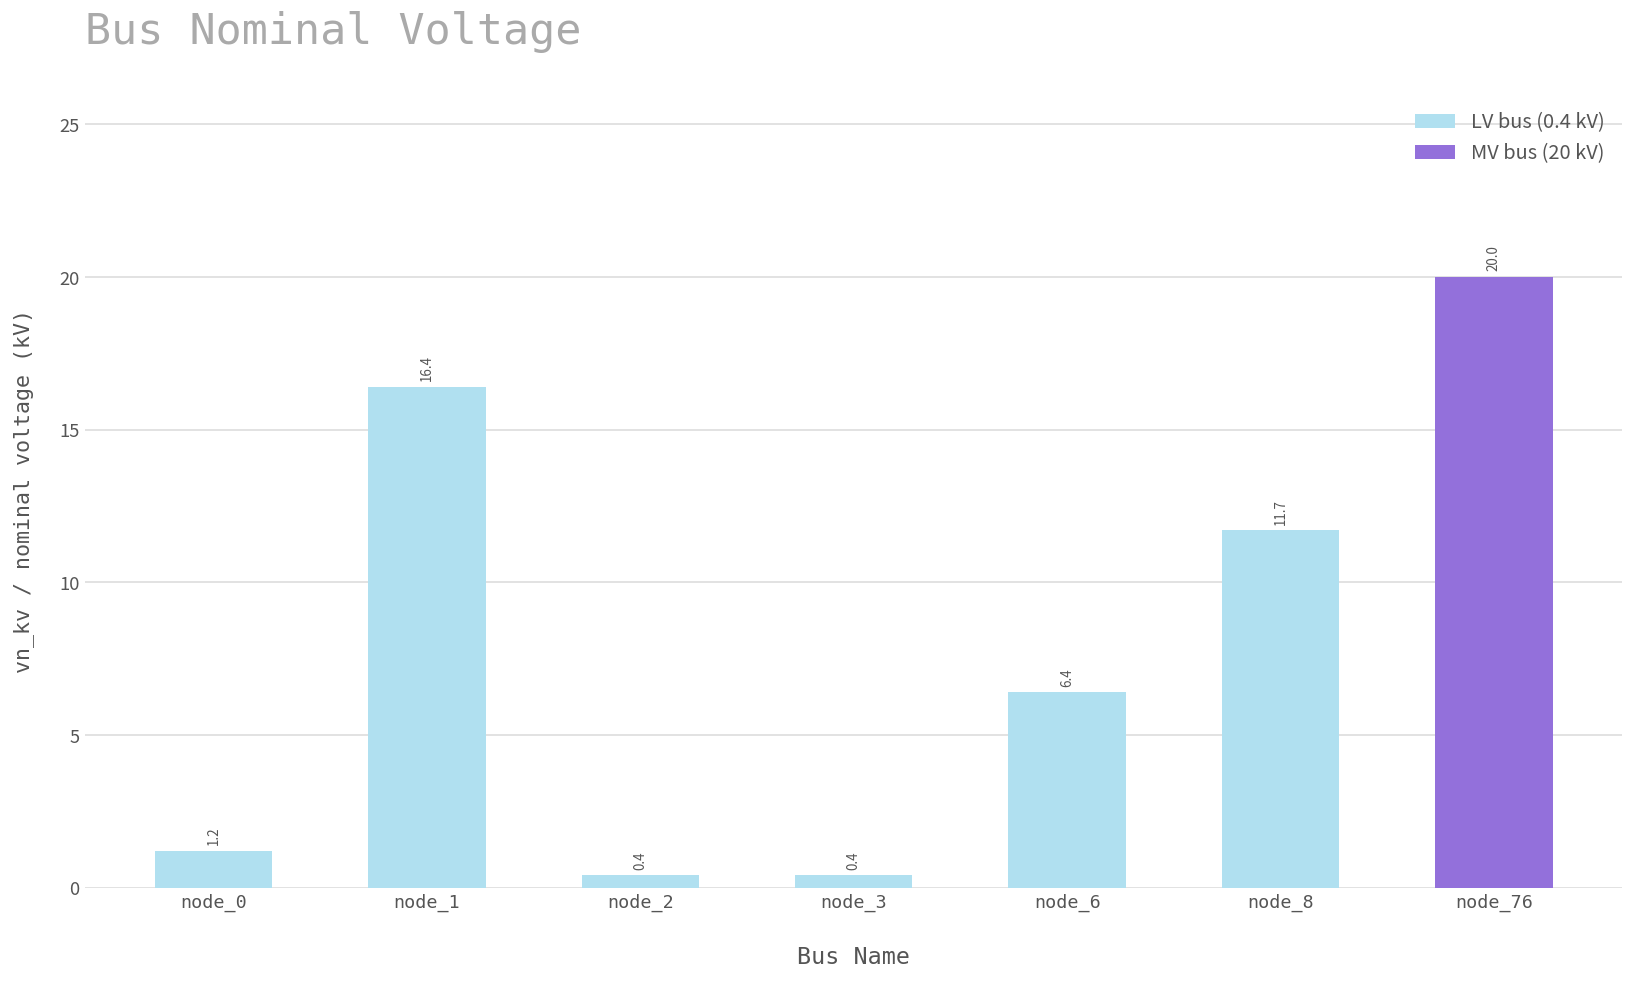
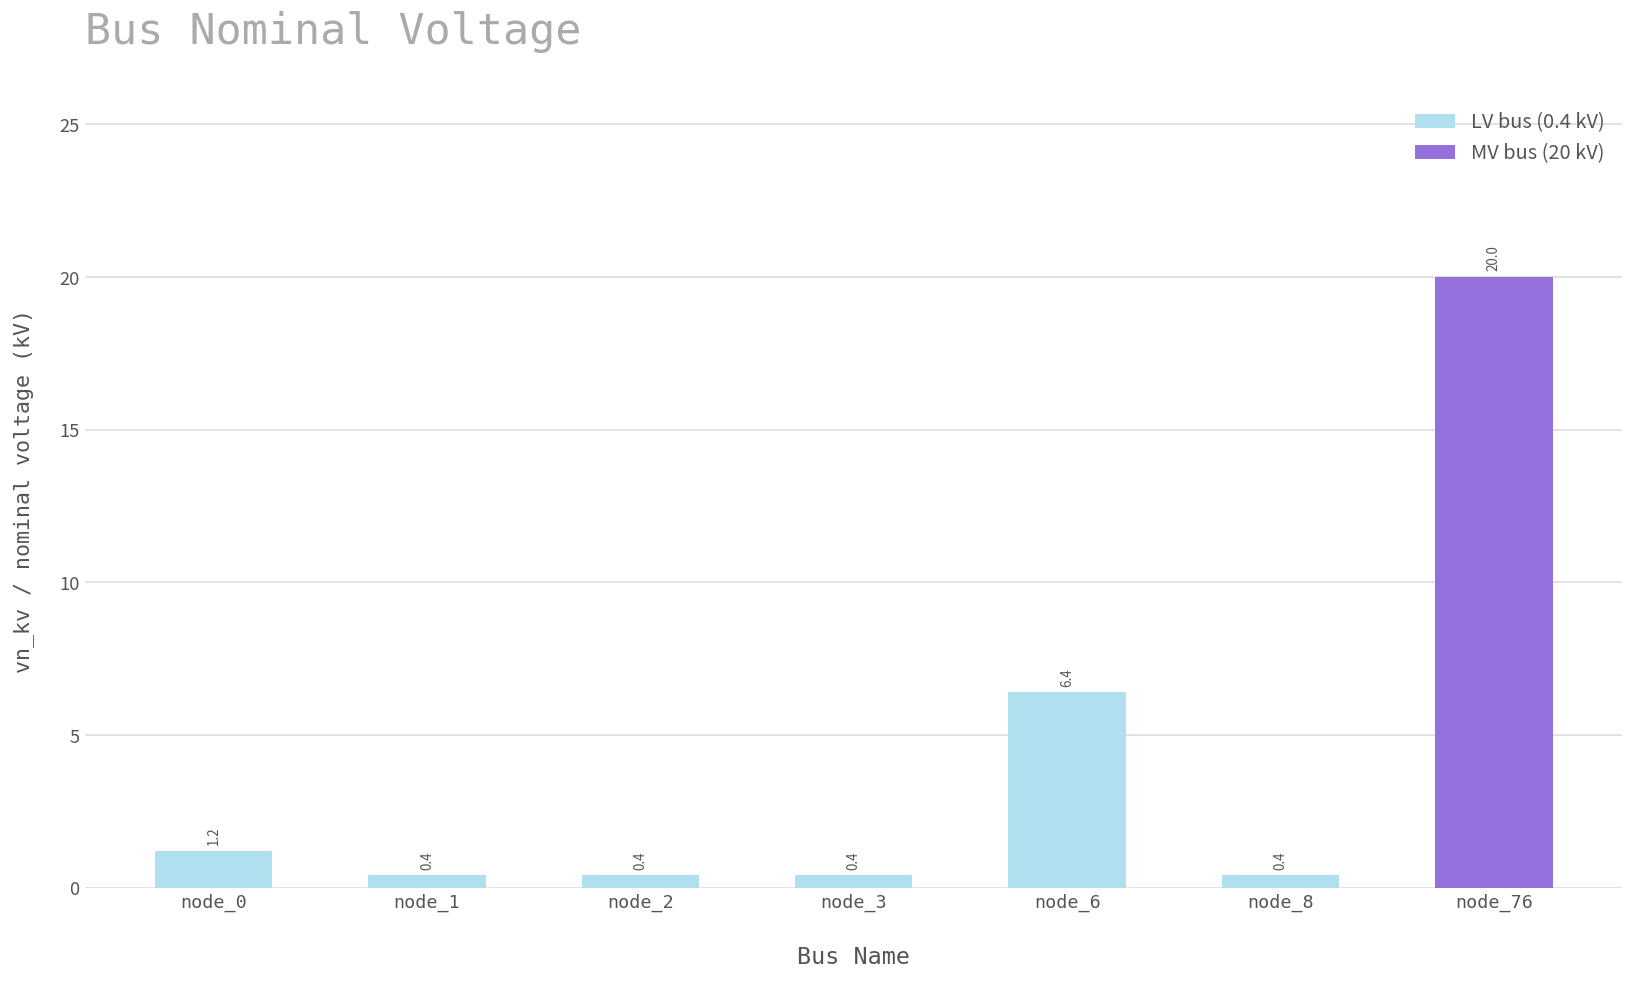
  {
    "node_0": 1.2,
-   "node_1": 16.4,
+   "node_1": 0.4,
    "node_2": 0.4,
    "node_3": 0.4,
    "node_6": 6.4,
-   "node_8": 11.7,
+   "node_8": 0.4,
    "node_76": 20.0
  }
